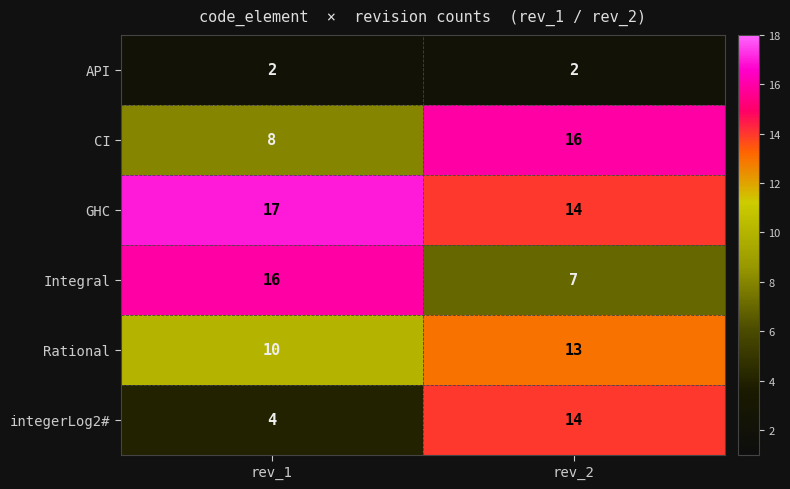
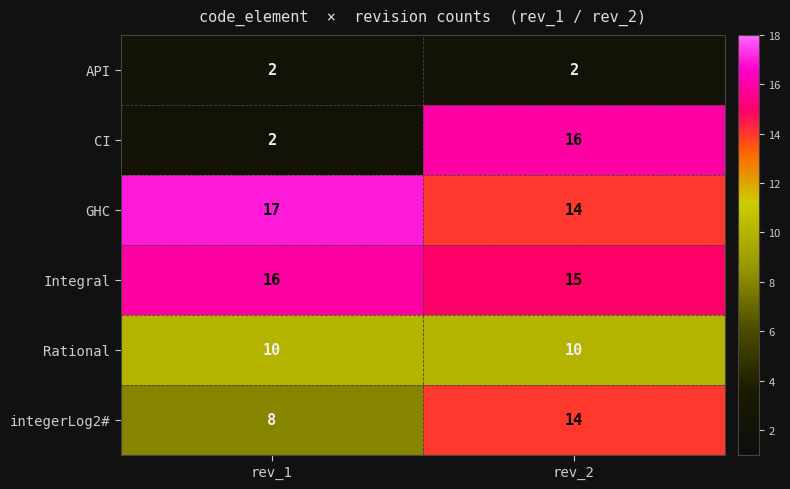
  {
    "API": {
      "rev_1": 2,
      "rev_2": 2
    },
    "CI": {
-     "rev_1": 8,
+     "rev_1": 2,
      "rev_2": 16
    },
    "GHC": {
      "rev_1": 17,
      "rev_2": 14
    },
    "Integral": {
      "rev_1": 16,
-     "rev_2": 7
+     "rev_2": 15
    },
    "Rational": {
      "rev_1": 10,
-     "rev_2": 13
+     "rev_2": 10
    },
    "integerLog2#": {
-     "rev_1": 4,
+     "rev_1": 8,
      "rev_2": 14
    }
  }
